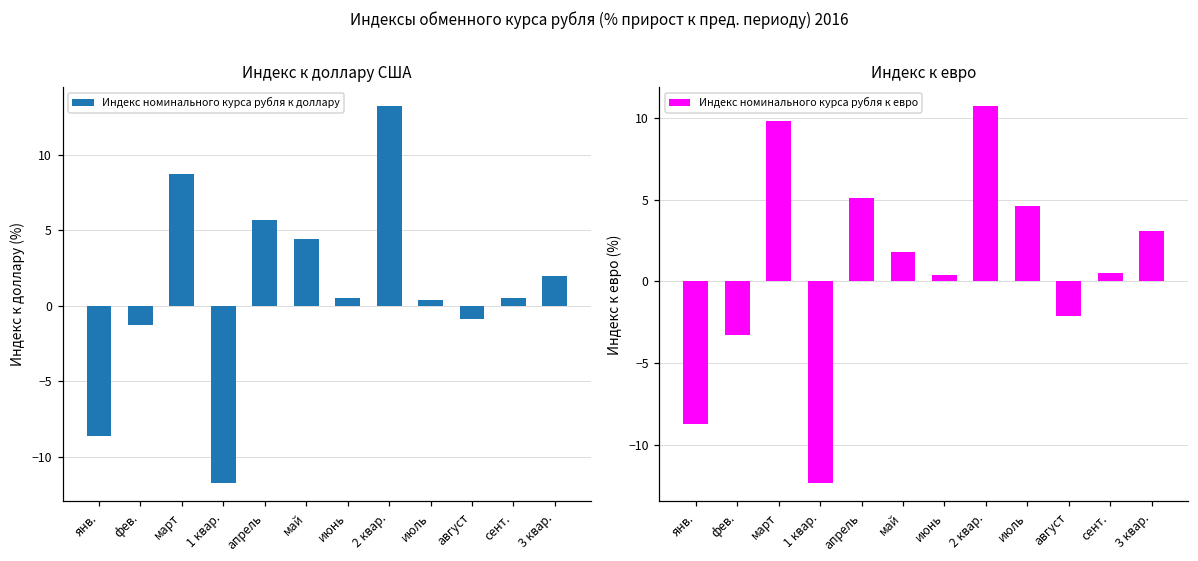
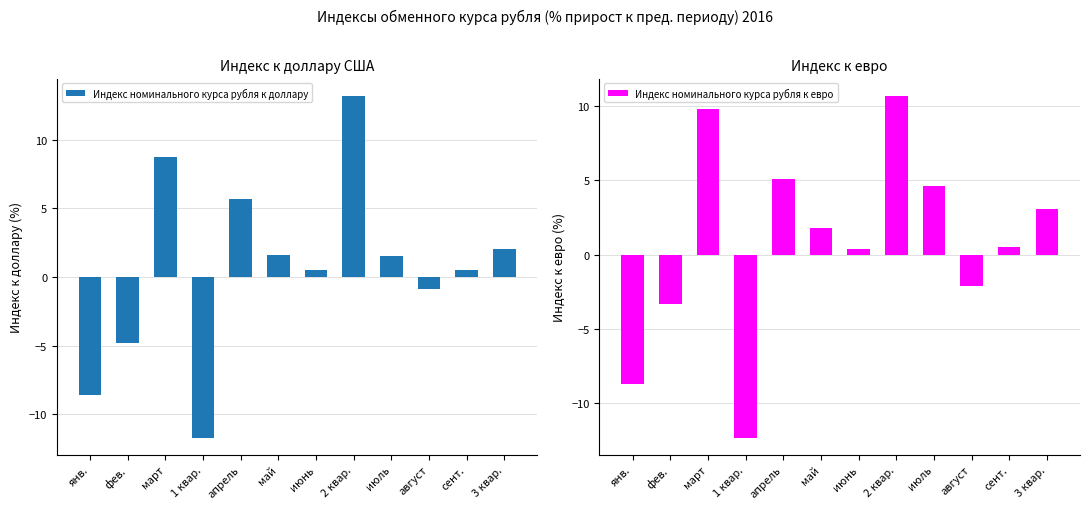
  {
    "Индекс к доллару США": {
      "янв.": -8.6,
-     "фев.": -1.3,
+     "фев.": -4.8,
      "март": 8.7,
      "1 квар.": -11.7,
      "апрель": 5.7,
-     "май": 4.4,
+     "май": 1.6,
      "июнь": 0.5,
      "2 квар.": 13.2,
-     "июль": 0.4,
+     "июль": 1.5,
      "август": -0.9,
      "сент.": 0.5,
      "3 квар.": 2.0
    },
    "Индекс к евро": {
      "янв.": -8.7,
      "фев.": -3.3,
      "март": 9.8,
      "1 квар.": -12.3,
      "апрель": 5.1,
      "май": 1.8,
      "июнь": 0.4,
      "2 квар.": 10.7,
      "июль": 4.6,
      "август": -2.1,
      "сент.": 0.5,
      "3 квар.": 3.1
    }
  }
